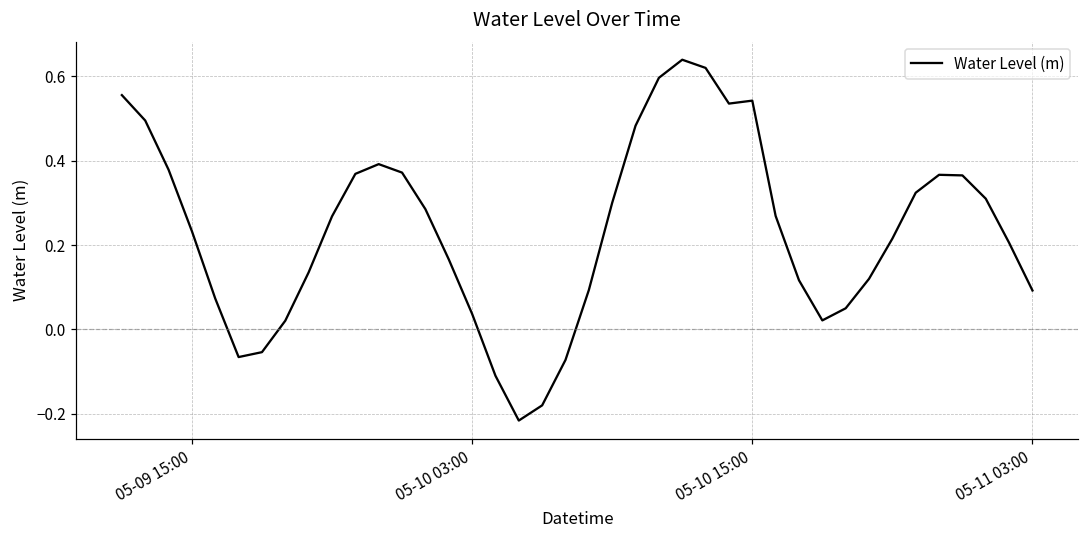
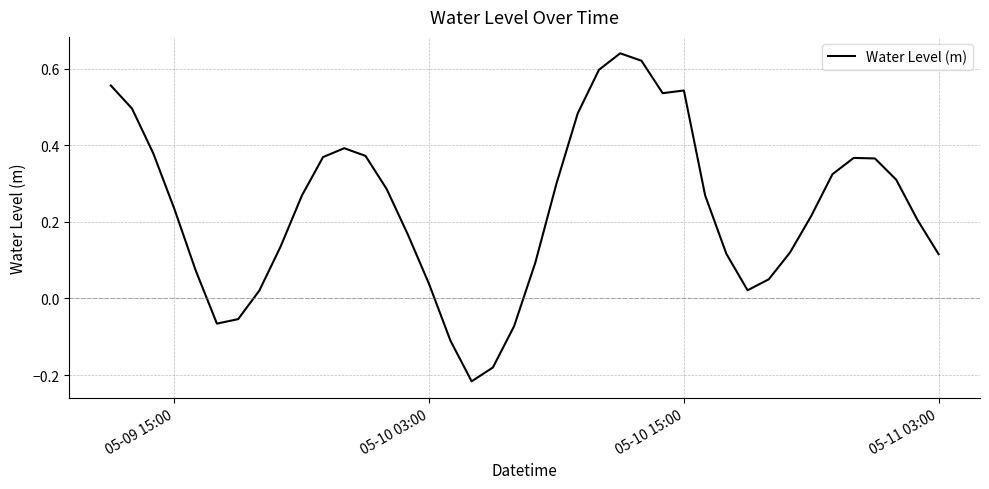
  {
    "05-09 15:00": 0.23,
    "05-10 03:00": 0.04,
    "05-10 15:00": 0.54,
-   "05-11 03:00": 0.09
+   "05-11 03:00": 0.12
  }
